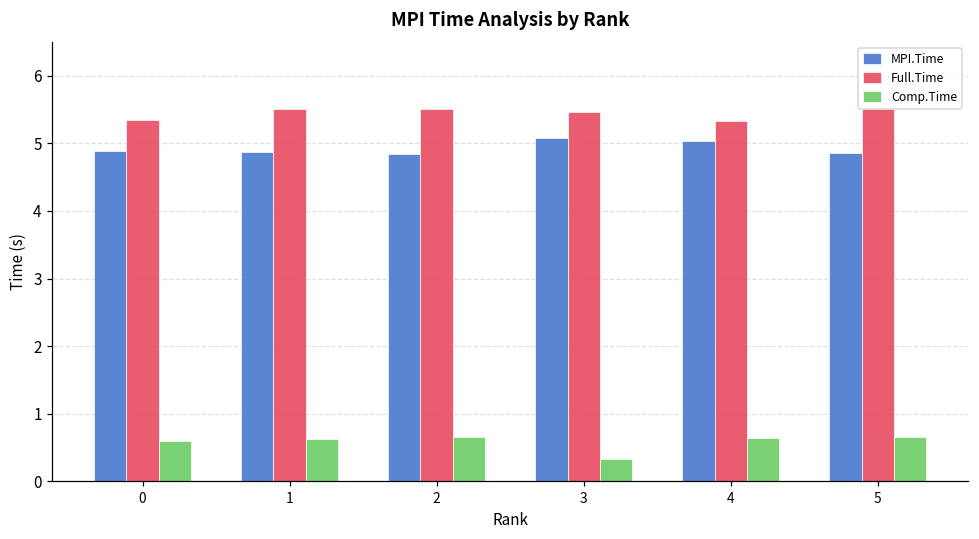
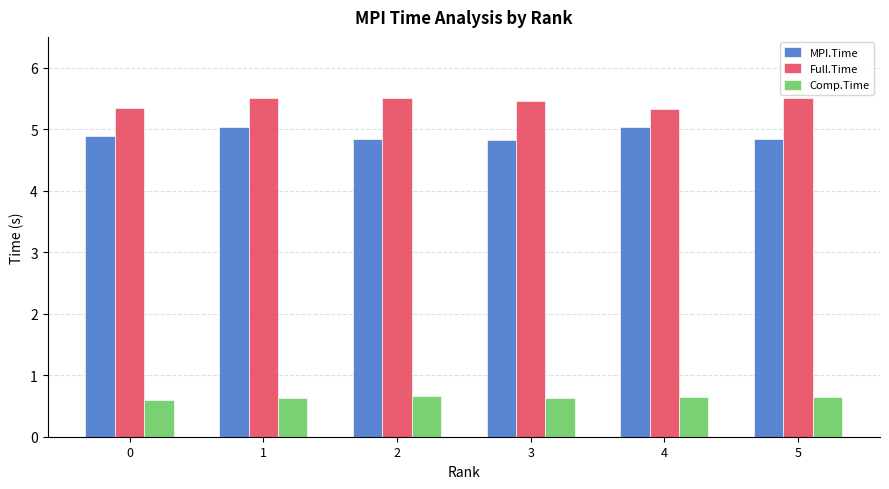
  {
    "MPI.Time": {
      "0": 4.9,
-     "1": 4.9,
+     "1": 5.0,
      "2": 4.8,
-     "3": 5.1,
+     "3": 4.8,
      "4": 5.0,
      "5": 4.8
    },
    "Full.Time": {
      "0": 5.3,
      "1": 5.5,
      "2": 5.5,
      "3": 5.5,
      "4": 5.3,
      "5": 5.5
    },
    "Comp.Time": {
      "0": 0.6,
      "1": 0.6,
      "2": 0.7,
-     "3": 0.3,
+     "3": 0.6,
      "4": 0.6,
      "5": 0.7
    }
  }
